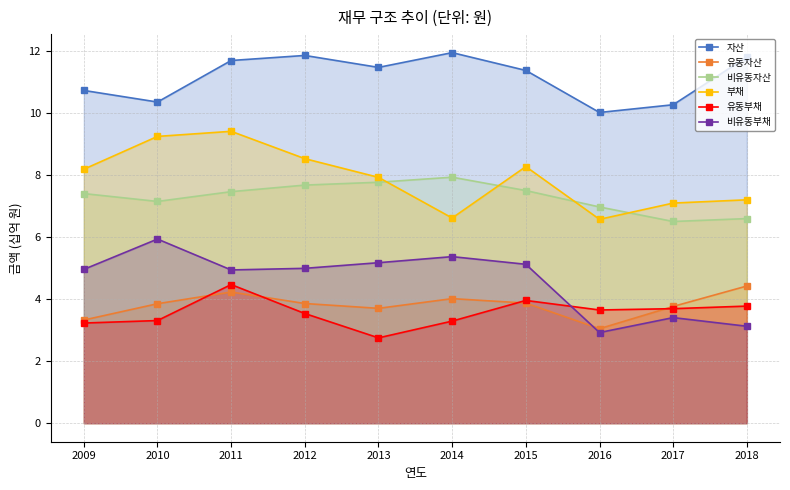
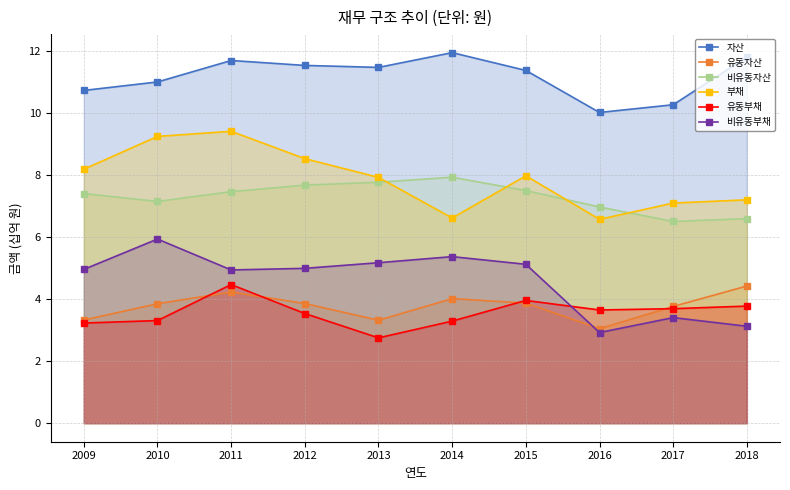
  {
    "자산": {
      "2009": 10.7,
-     "2010": 10.4,
+     "2010": 11.0,
      "2011": 11.7,
-     "2012": 11.9,
+     "2012": 11.5,
      "2013": 11.5,
      "2014": 12.0,
      "2015": 11.4,
      "2016": 10.0,
      "2017": 10.3
    },
    "유동자산": {
      "2009": 3.3,
      "2010": 3.9,
      "2011": 4.2,
      "2012": 3.9,
-     "2013": 3.7,
+     "2013": 3.3,
      "2014": 4.0,
      "2015": 3.9,
      "2016": 3.0,
      "2018": 4.4
    },
    "비유동자산": {
      "2009": 7.4,
      "2010": 7.2,
      "2011": 7.5,
      "2012": 7.7,
      "2013": 7.8,
      "2014": 7.9,
      "2015": 7.5,
      "2016": 7.0,
      "2017": 6.5,
      "2018": 6.6
    },
    "부채": {
      "2009": 8.2,
      "2010": 9.3,
      "2011": 9.4,
      "2012": 8.5,
      "2013": 7.9,
      "2014": 6.6,
-     "2015": 8.3,
+     "2015": 8.0,
      "2016": 6.6,
      "2017": 7.1,
      "2018": 7.2
    },
    "유동부채": {
      "2009": 3.2,
      "2010": 3.3,
      "2011": 4.5,
      "2012": 3.5,
      "2013": 2.8,
      "2014": 3.3,
      "2015": 4.0,
      "2016": 3.7,
      "2018": 3.8
    },
    "비유동부채": {
      "2009": 5.0,
      "2010": 5.9,
      "2011": 4.9,
      "2012": 5.0,
      "2013": 5.2,
      "2014": 5.4,
      "2015": 5.1,
      "2016": 2.9,
      "2017": 3.4,
      "2018": 3.1
    }
  }
